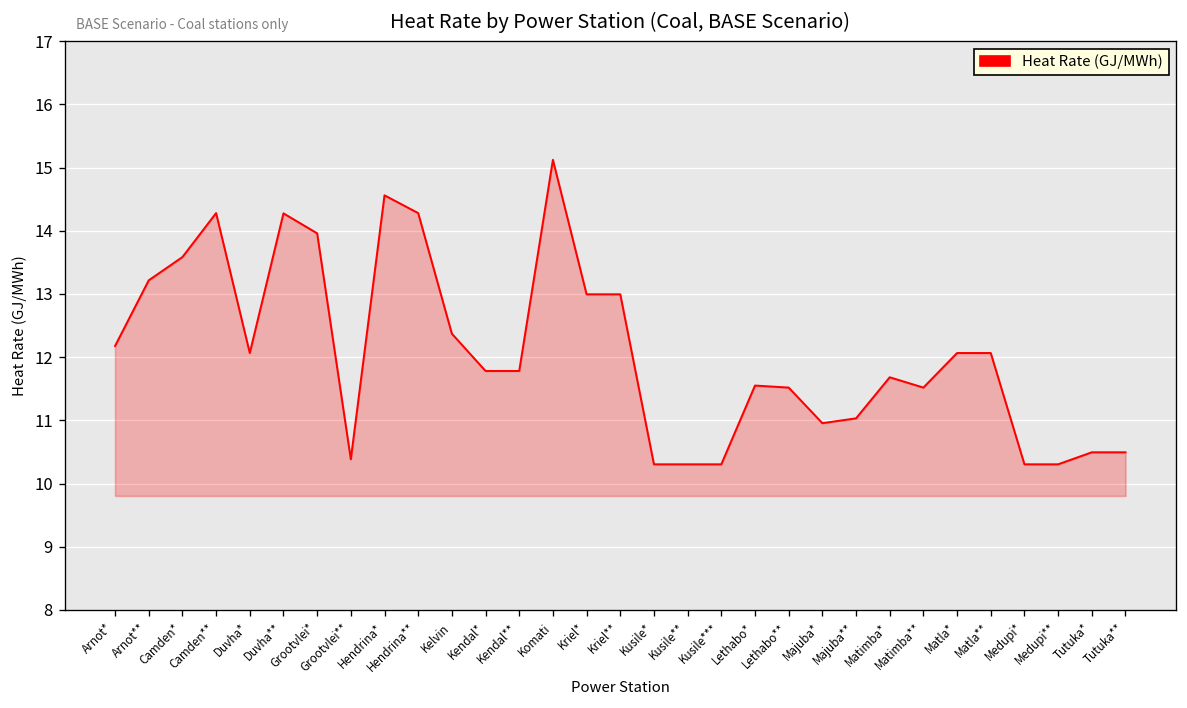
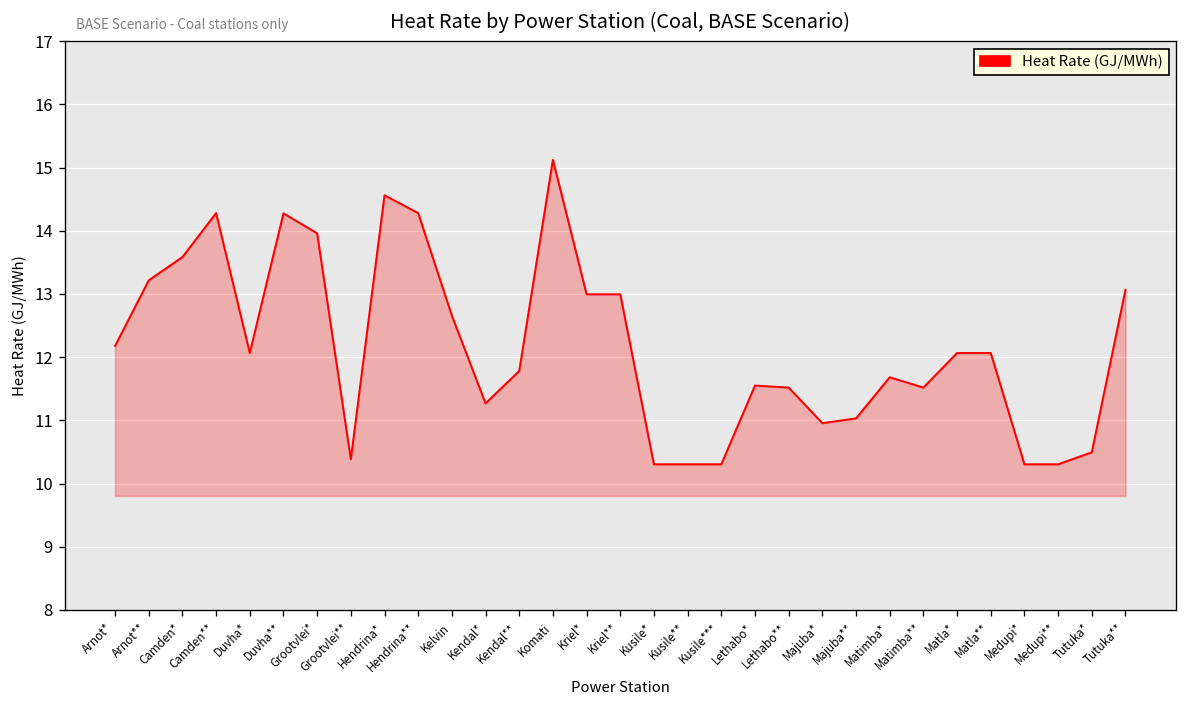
  {
    "Arnot*": 12.2,
    "Arnot**": 13.2,
    "Camden*": 13.6,
    "Camden**": 14.3,
    "Duvha*": 12.1,
    "Duvha**": 14.3,
    "Grootvlei*": 14.0,
    "Grootvlei**": 10.4,
    "Hendrina*": 14.6,
    "Hendrina**": 14.3,
-   "Kelvin": 12.4,
-   "Kendal*": 11.8,
+   "Kelvin": 12.7,
+   "Kendal*": 11.3,
    "Kendal**": 11.8,
    "Komati": 15.1,
    "Kriel*": 13.0,
    "Kriel**": 13.0,
    "Kusile*": 10.3,
    "Kusile**": 10.3,
    "Kusile***": 10.3,
    "Lethabo*": 11.6,
    "Lethabo**": 11.5,
    "Majuba*": 11.0,
    "Majuba**": 11.0,
    "Matimba*": 11.7,
    "Matimba**": 11.5,
    "Matla*": 12.1,
    "Matla**": 12.1,
    "Medupi*": 10.3,
    "Medupi**": 10.3,
    "Tutuka*": 10.5,
-   "Tutuka**": 10.5
+   "Tutuka**": 13.1
  }
